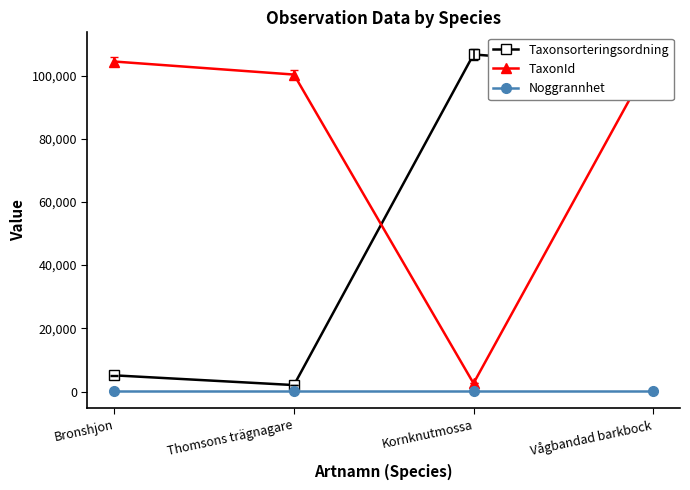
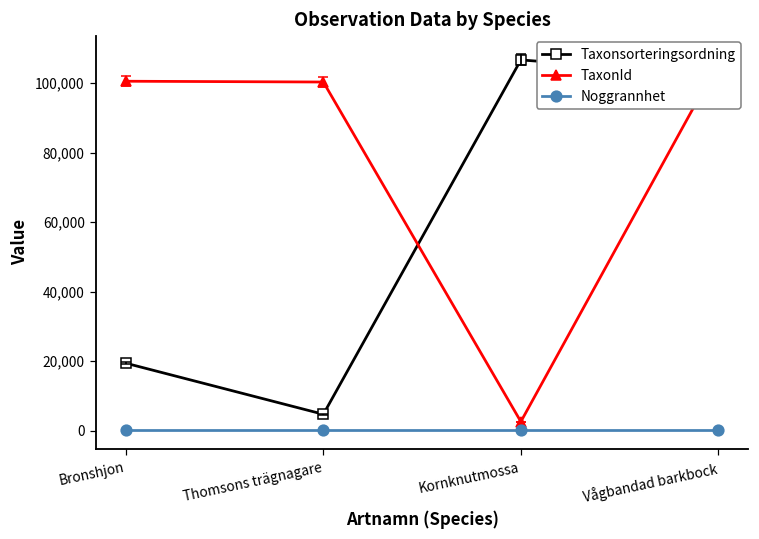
  {
    "Taxonsorteringsordning": {
-     "Bronshjon": "5,000",
-     "Thomsons trägnagare": "2,000",
+     "Bronshjon": "19,000",
+     "Thomsons trägnagare": "5,000",
      "Kornknutmossa": "107,000"
    },
    "TaxonId": {
-     "Bronshjon": "104,000",
+     "Bronshjon": "101,000",
      "Thomsons trägnagare": "100,000"
    }
  }
